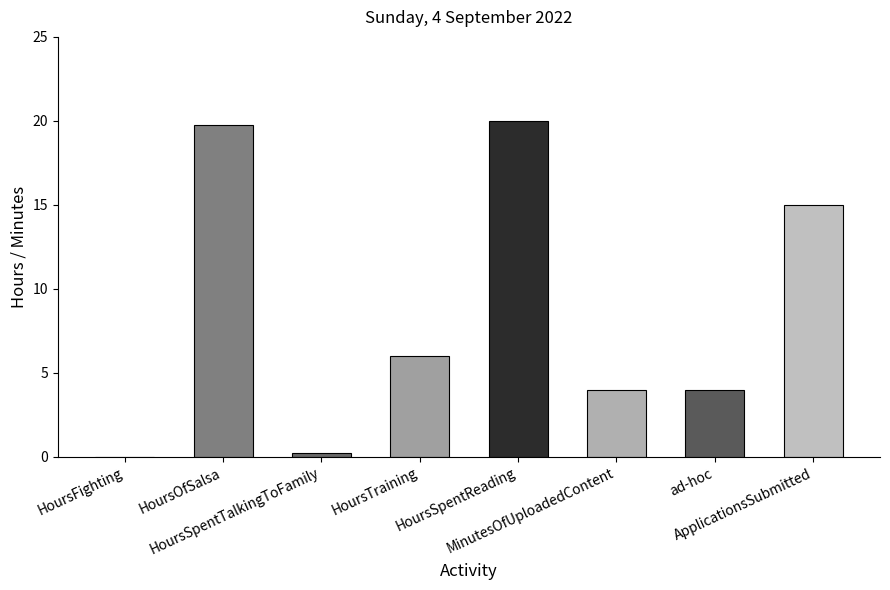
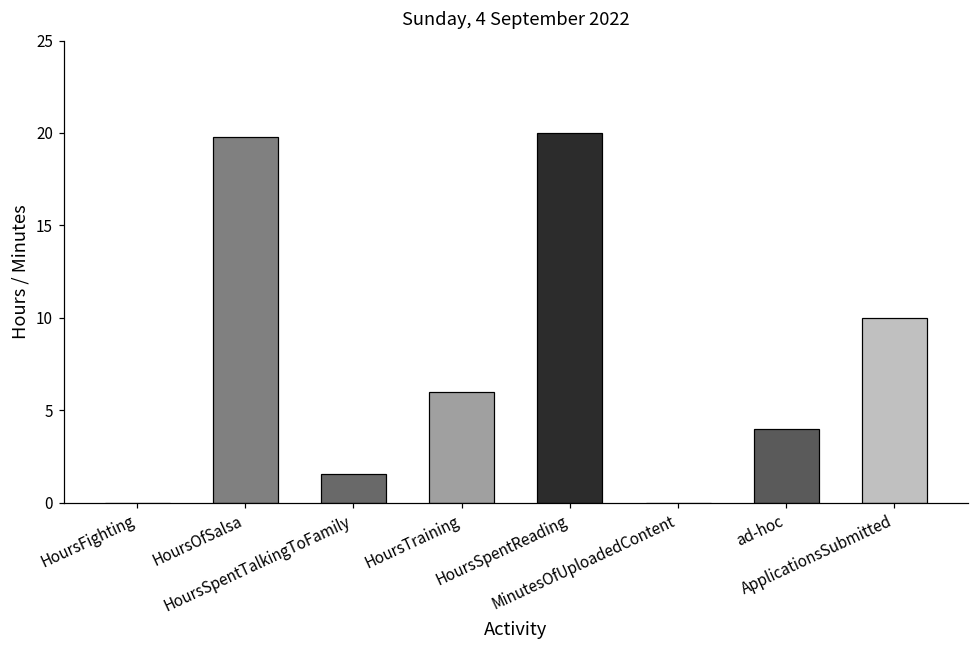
  {
    "HoursFighting": 0.0,
    "HoursOfSalsa": 19.8,
-   "HoursSpentTalkingToFamily": 0.2,
+   "HoursSpentTalkingToFamily": 1.5,
    "HoursTraining": 6.0,
    "HoursSpentReading": 20.0,
-   "MinutesOfUploadedContent": 4,
+   "MinutesOfUploadedContent": 0,
    "ad-hoc": 4.0,
-   "ApplicationsSubmitted": 15
+   "ApplicationsSubmitted": 10
  }
